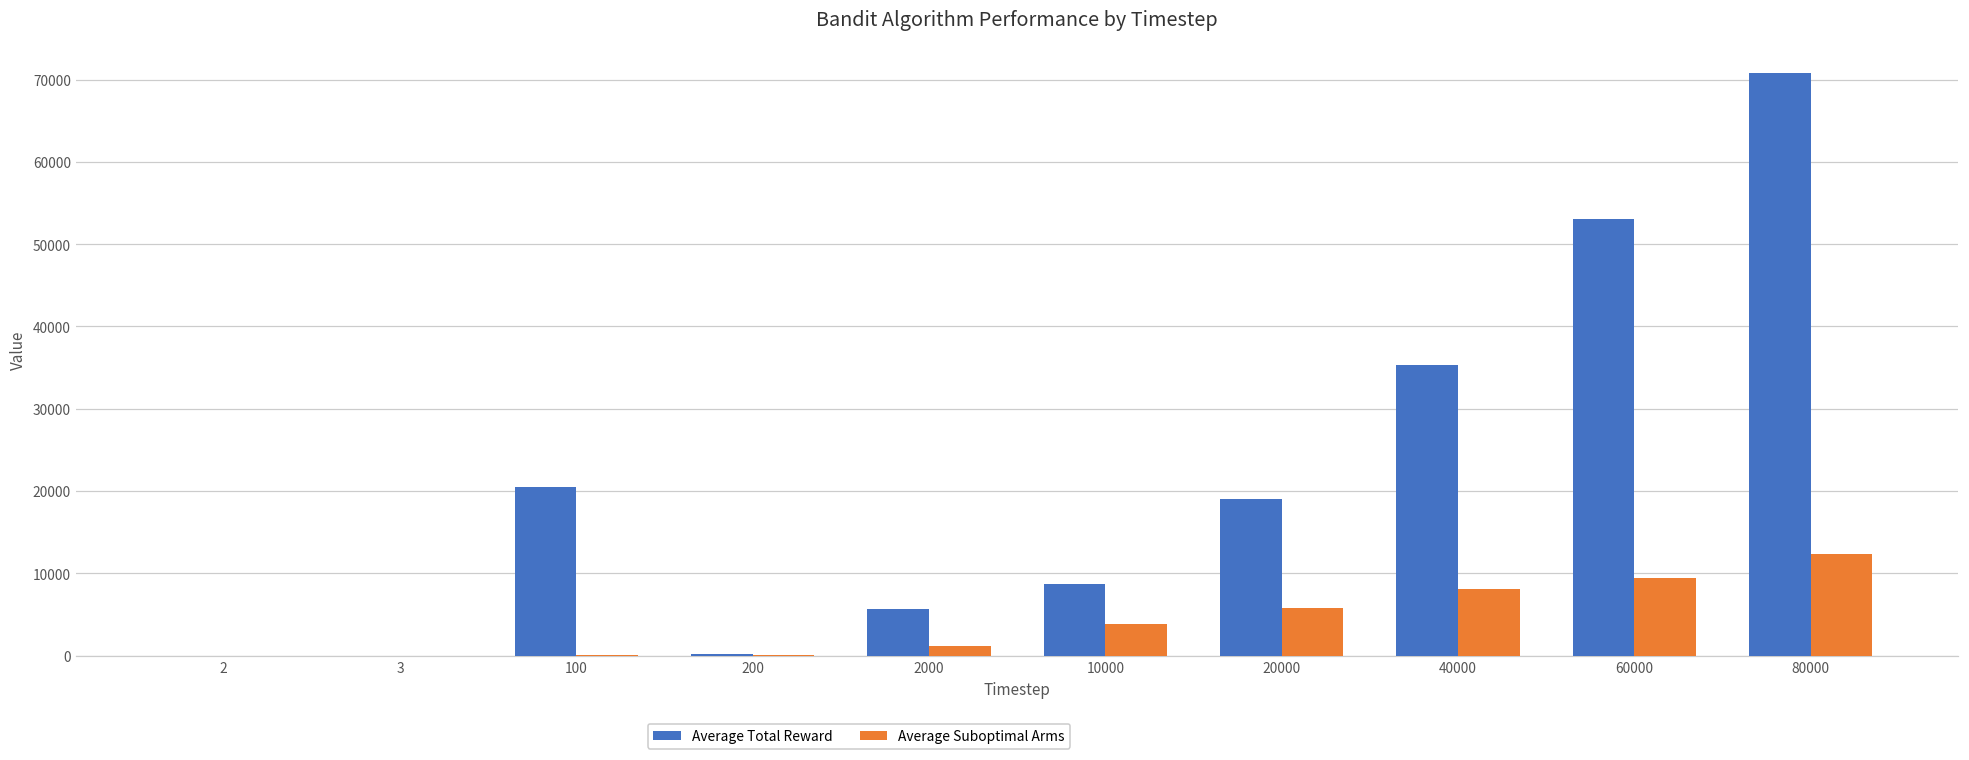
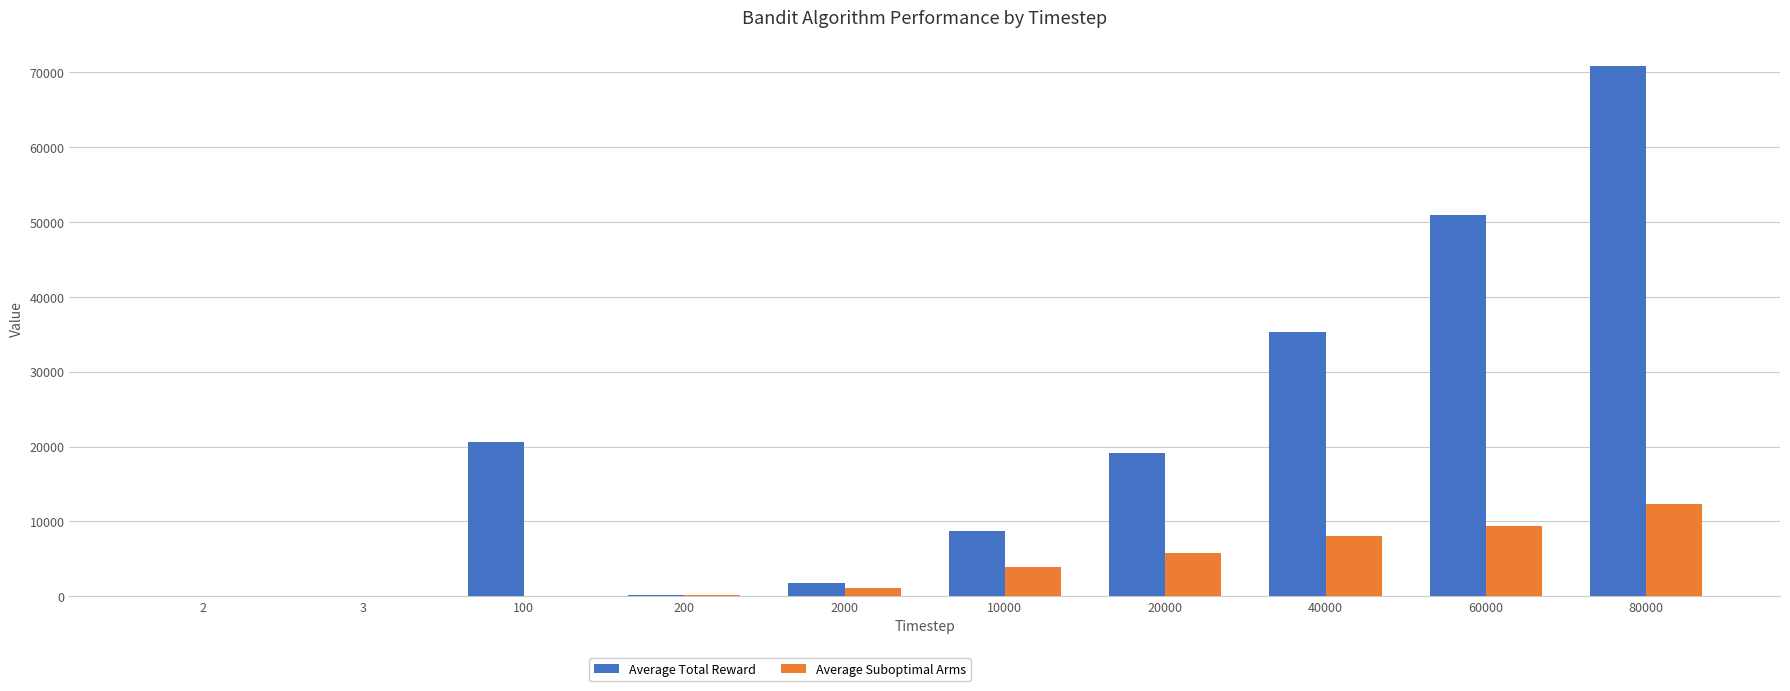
  {
    "Average Total Reward": {
      "100": 21000,
-     "2000": 6000,
+     "2000": 2000,
      "10000": 9000,
      "20000": 19000,
      "40000": 35000,
-     "60000": 53000,
+     "60000": 51000,
      "80000": 71000
    },
    "Average Suboptimal Arms": {
      "2000": 1000,
      "10000": 4000,
      "20000": 6000,
      "40000": 8000,
      "60000": 9000,
      "80000": 12000
    }
  }
